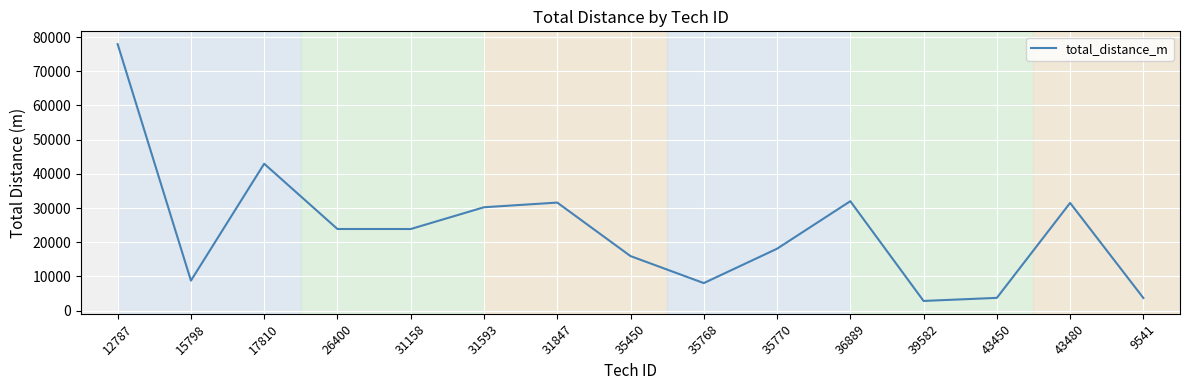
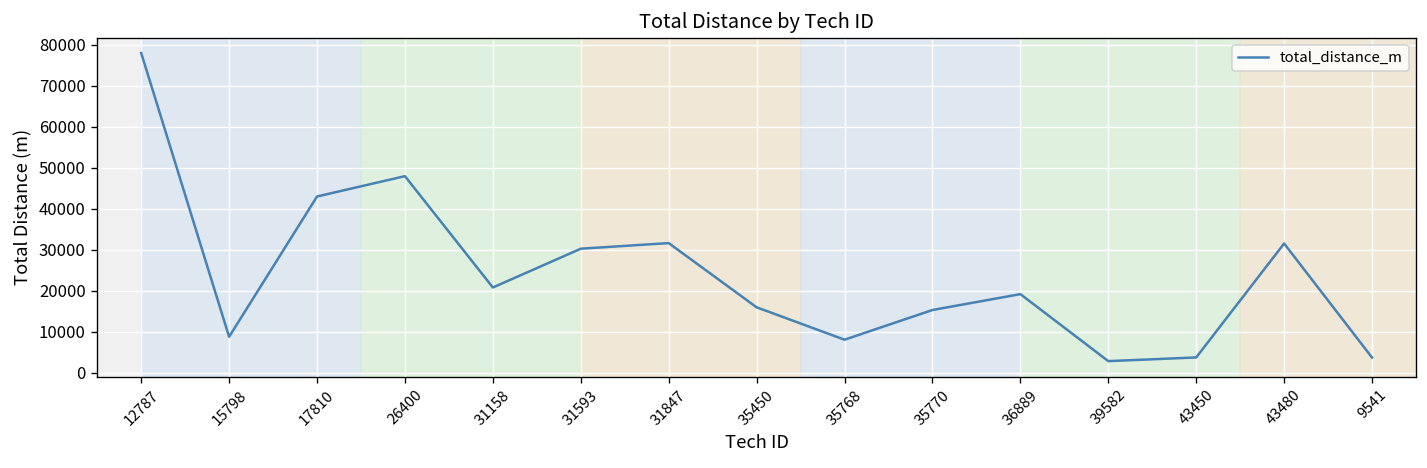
  {
    "12787": 78000,
    "15798": 9000,
    "17810": 43000,
-   "26400": 24000,
-   "31158": 24000,
+   "26400": 48000,
+   "31158": 21000,
    "31593": 30000,
    "31847": 32000,
    "35450": 16000,
    "35768": 8000,
-   "35770": 18000,
-   "36889": 32000,
+   "35770": 15000,
+   "36889": 19000,
    "39582": 3000,
    "43450": 4000,
    "43480": 32000,
    "9541": 4000
  }
